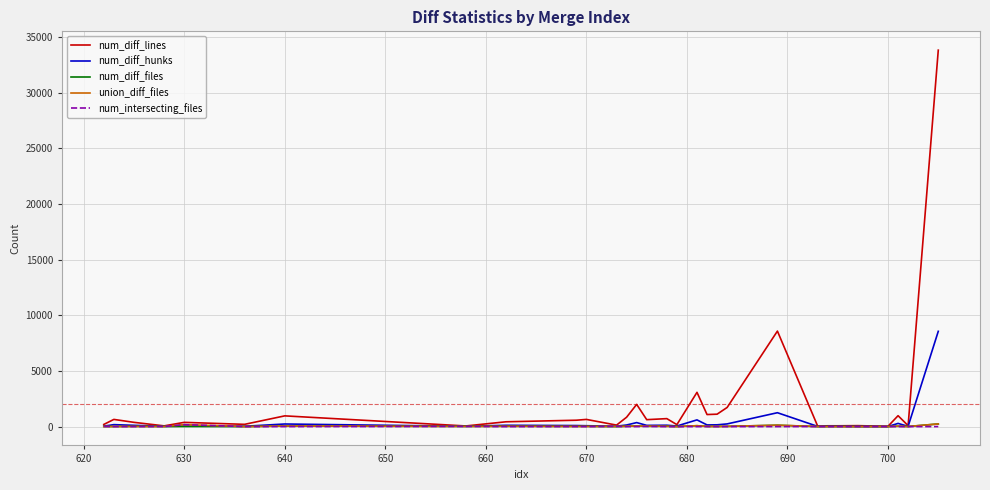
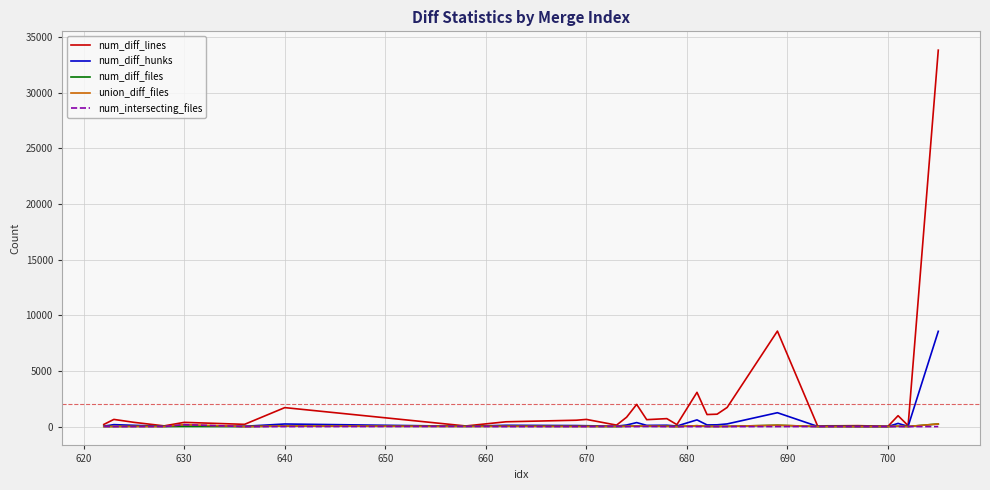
  {
    "num_diff_lines": {
-     "640": 1000,
+     "640": 1700,
      "670": 600
    }
  }
